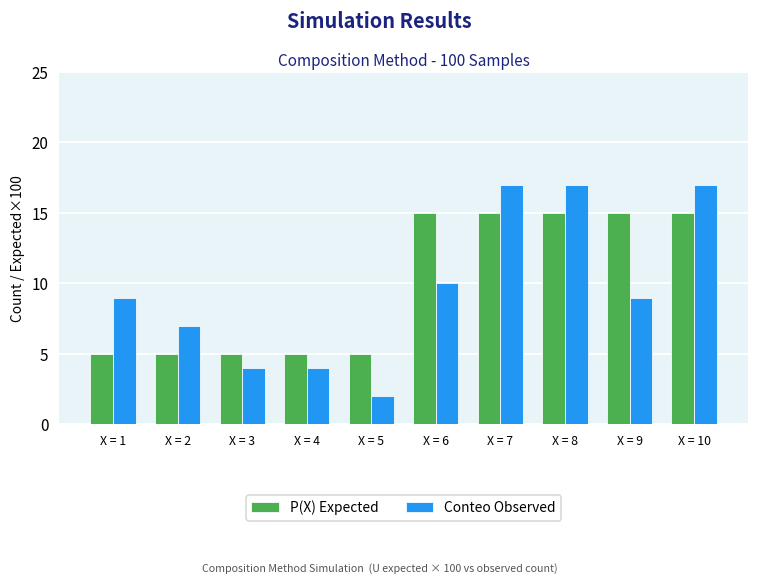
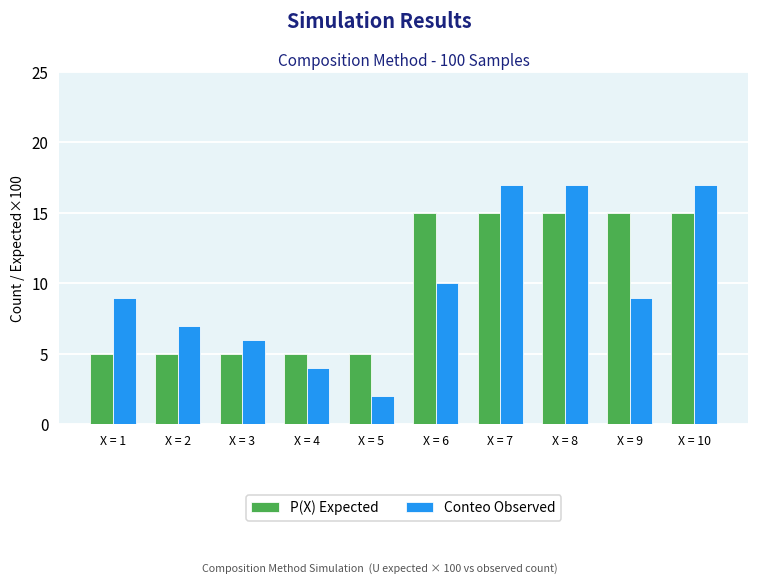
  {
    "P(X) Expected": {
      "X = 1": 5,
      "X = 2": 5,
      "X = 3": 5,
      "X = 4": 5,
      "X = 5": 5,
      "X = 6": 15,
      "X = 7": 15,
      "X = 8": 15,
      "X = 9": 15,
      "X = 10": 15
    },
    "Conteo Observed": {
      "X = 1": 9,
      "X = 2": 7,
-     "X = 3": 4,
+     "X = 3": 6,
      "X = 4": 4,
      "X = 5": 2,
      "X = 6": 10,
      "X = 7": 17,
      "X = 8": 17,
      "X = 9": 9,
      "X = 10": 17
    }
  }
